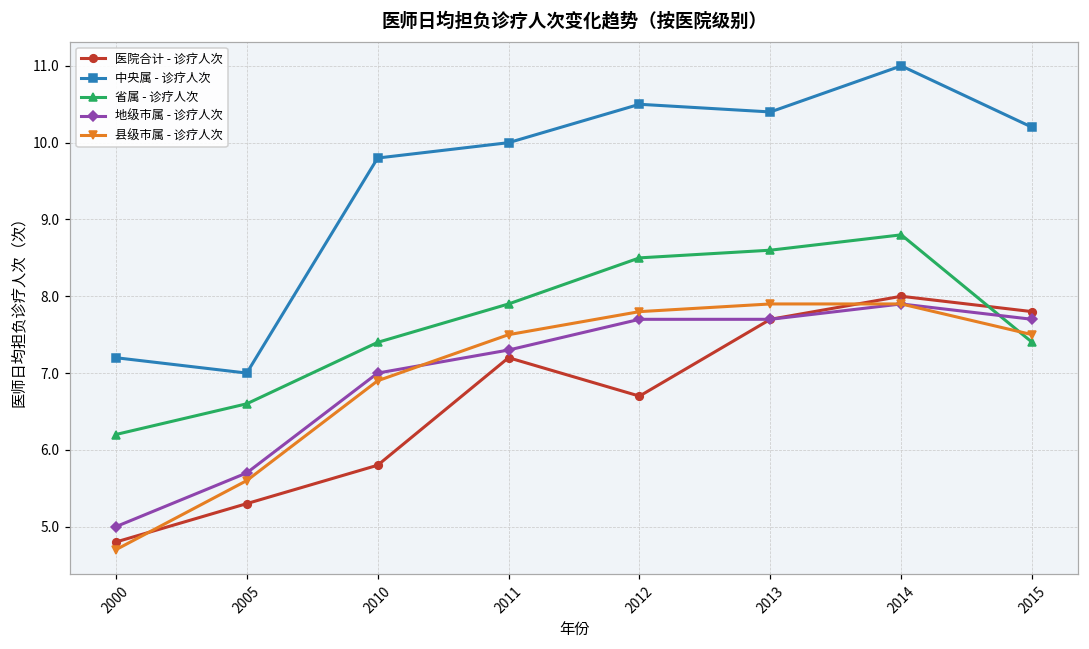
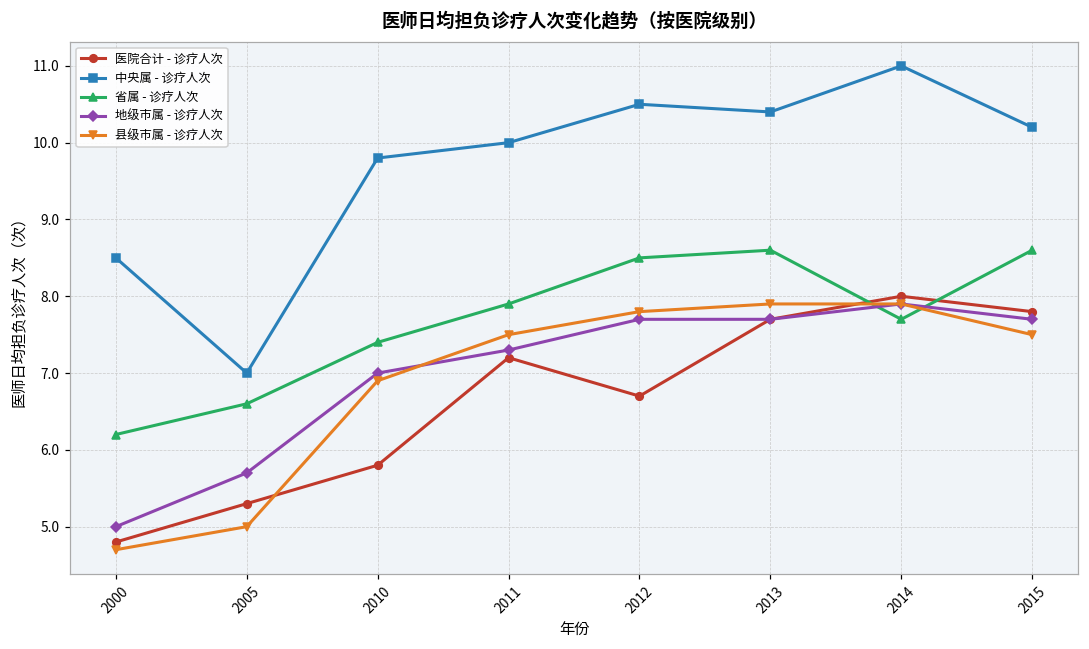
  {
    "医院合计 - 诊疗人次": {
      "2000": 4.8,
      "2005": 5.3,
      "2010": 5.8,
      "2011": 7.2,
      "2012": 6.7,
      "2014": 8.0,
      "2015": 7.8
    },
    "中央属 - 诊疗人次": {
-     "2000": 7.2,
+     "2000": 8.5,
      "2005": 7.0,
      "2010": 9.8,
      "2011": 10.0,
      "2012": 10.5,
      "2013": 10.4,
      "2014": 11.0,
      "2015": 10.2
    },
    "省属 - 诊疗人次": {
      "2000": 6.2,
      "2005": 6.6,
      "2010": 7.4,
      "2011": 7.9,
      "2012": 8.5,
      "2013": 8.6,
-     "2014": 8.8,
-     "2015": 7.4
+     "2014": 7.7,
+     "2015": 8.6
    },
    "地级市属 - 诊疗人次": {
      "2000": 5.0,
      "2005": 5.7,
      "2010": 7.0,
      "2011": 7.3,
      "2012": 7.7,
      "2015": 7.7
    },
    "县级市属 - 诊疗人次": {
      "2000": 4.7,
-     "2005": 5.6,
+     "2005": 5.0,
      "2010": 6.9,
      "2011": 7.5,
      "2012": 7.8,
      "2013": 7.9,
      "2015": 7.5
    }
  }
